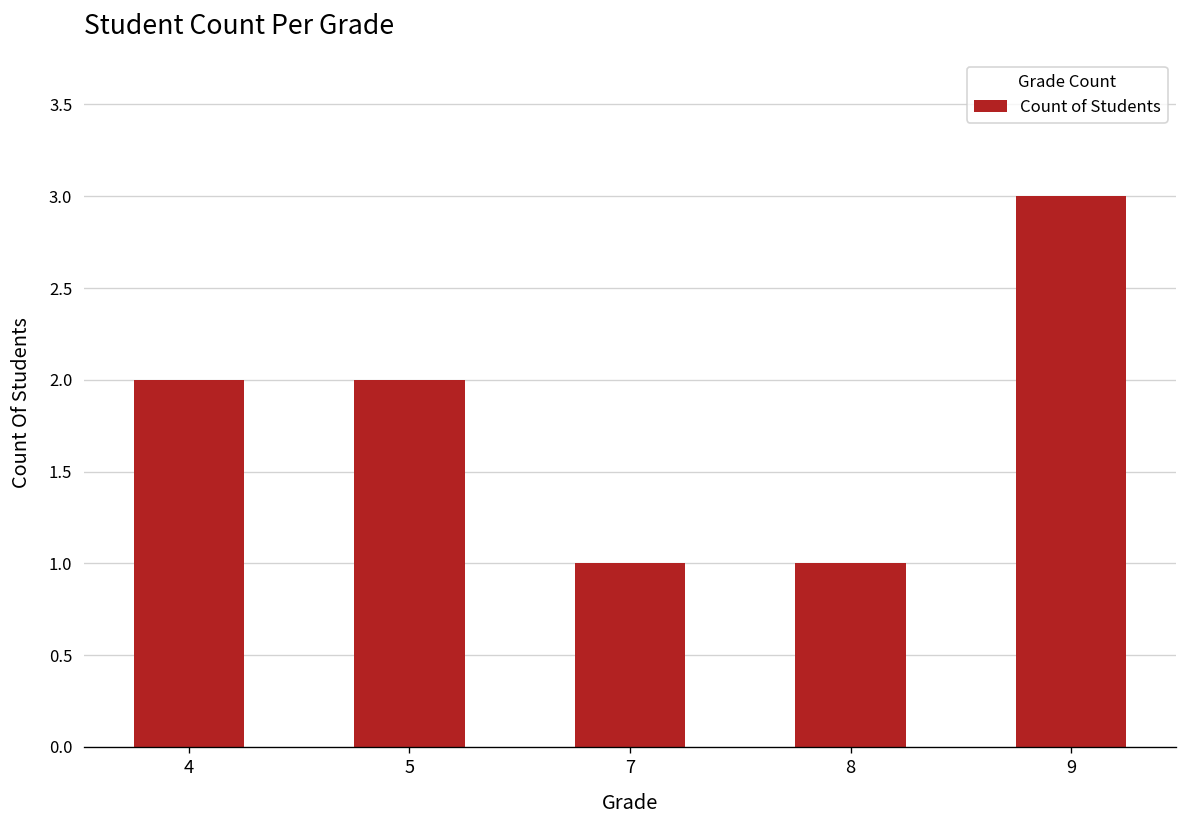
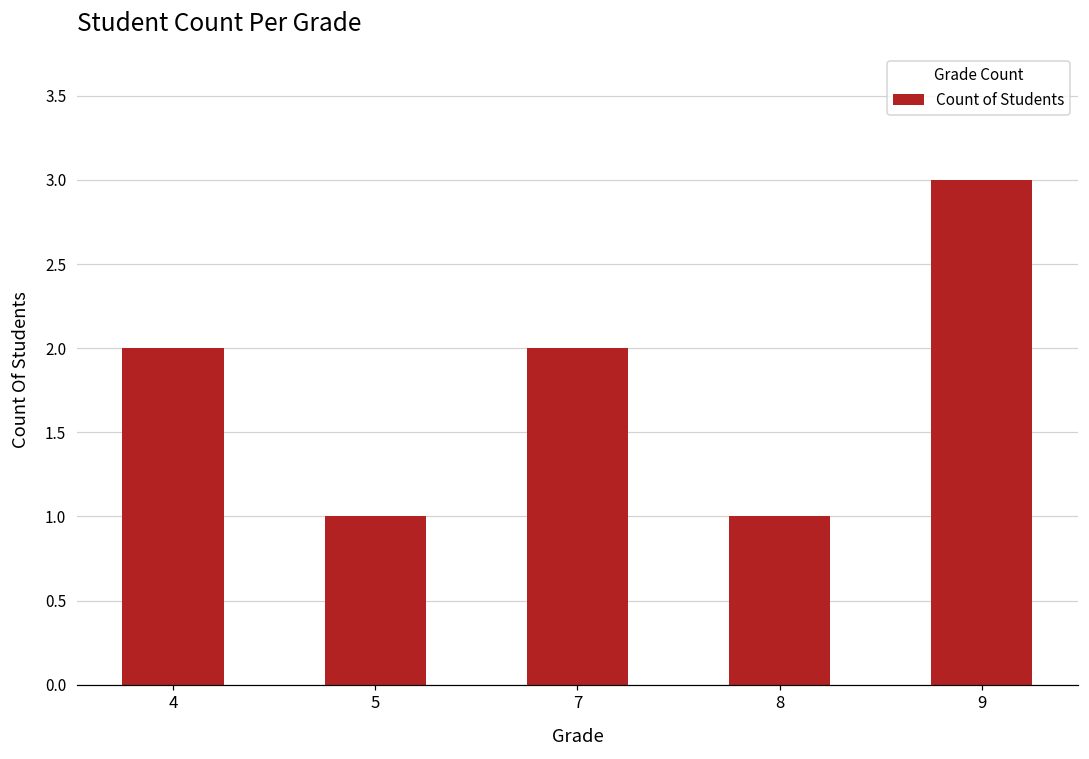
  {
    "4": 2,
-   "5": 2,
-   "7": 1,
+   "5": 1,
+   "7": 2,
    "8": 1,
    "9": 3
  }
